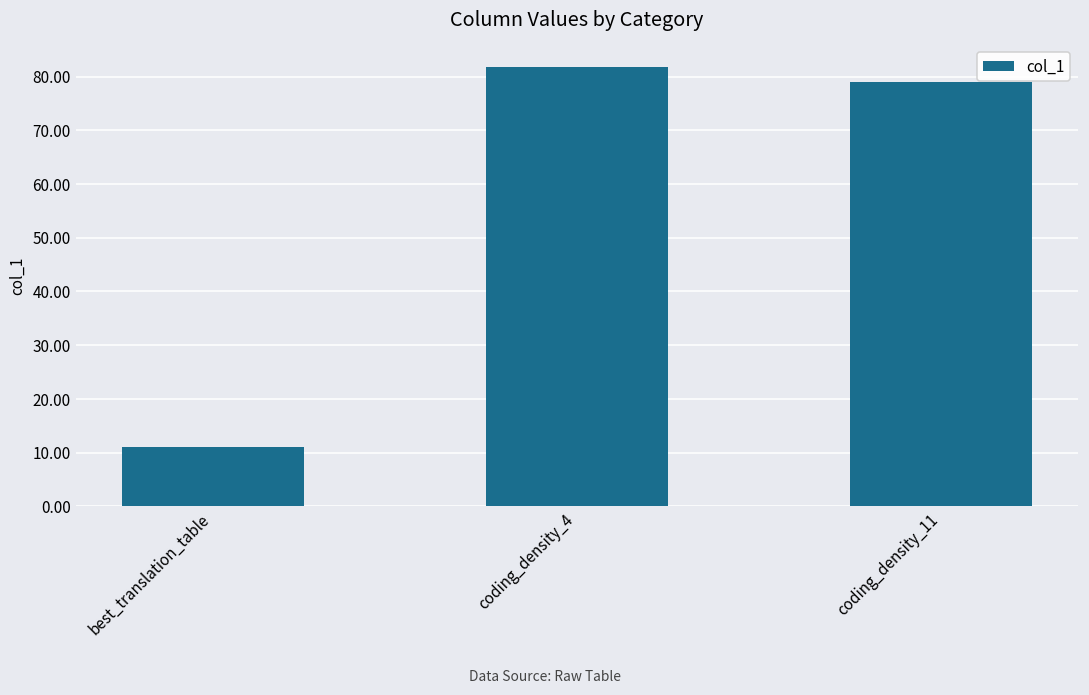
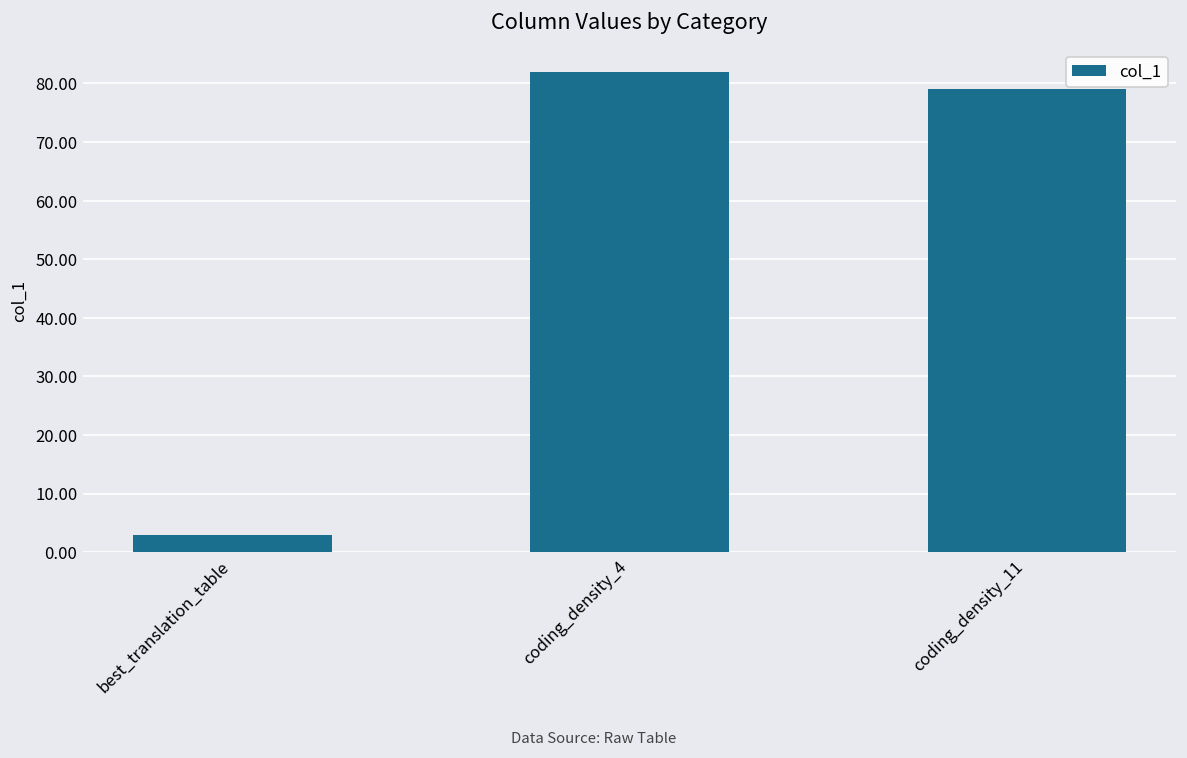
  {
-   "best_translation_table": 11,
+   "best_translation_table": 3,
    "coding_density_4": 82,
    "coding_density_11": 79
  }
